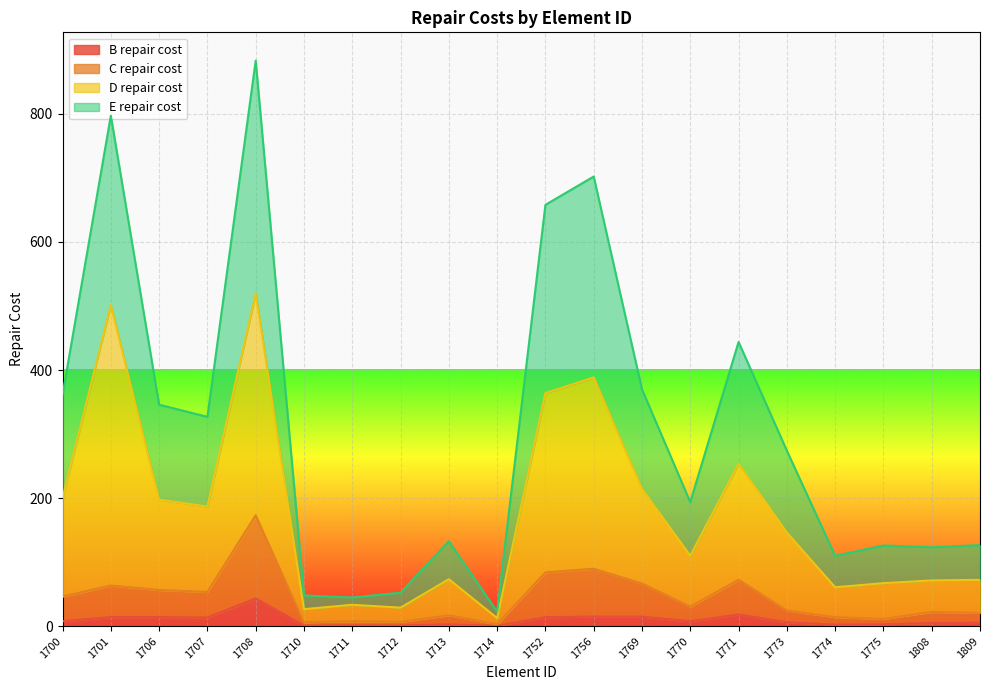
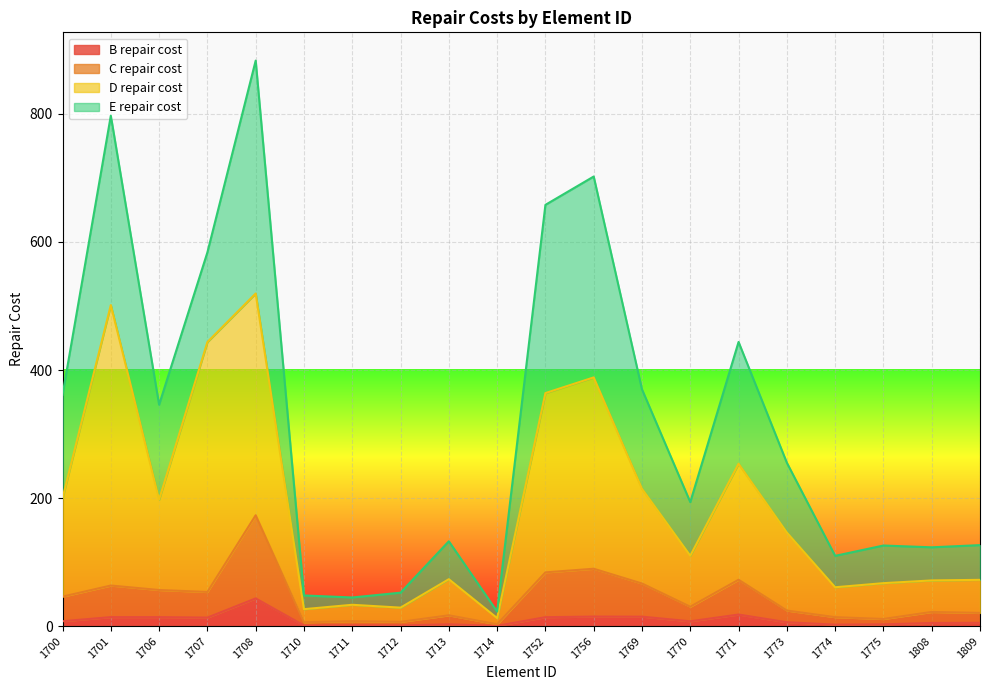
  {
    "D repair cost": {
      "1700": 150,
      "1701": 440,
      "1706": 140,
-     "1707": 130,
+     "1707": 390,
      "1708": 350,
      "1710": 20,
      "1711": 30,
      "1712": 20,
      "1713": 60,
      "1714": 10,
      "1752": 280,
      "1756": 300,
      "1769": 150,
      "1770": 80,
      "1771": 180,
      "1773": 120,
      "1774": 50,
      "1775": 60,
      "1808": 50,
      "1809": 50
    },
    "E repair cost": {
      "1700": 160,
      "1706": 150,
      "1707": 140,
      "1708": 360,
      "1710": 20,
      "1711": 10,
      "1712": 20,
      "1713": 60,
      "1714": 10,
      "1752": 290,
      "1756": 310,
      "1769": 160,
      "1770": 80,
      "1771": 190,
-     "1773": 130,
+     "1773": 110,
      "1774": 50,
      "1775": 60,
      "1808": 50,
      "1809": 50
    }
  }
